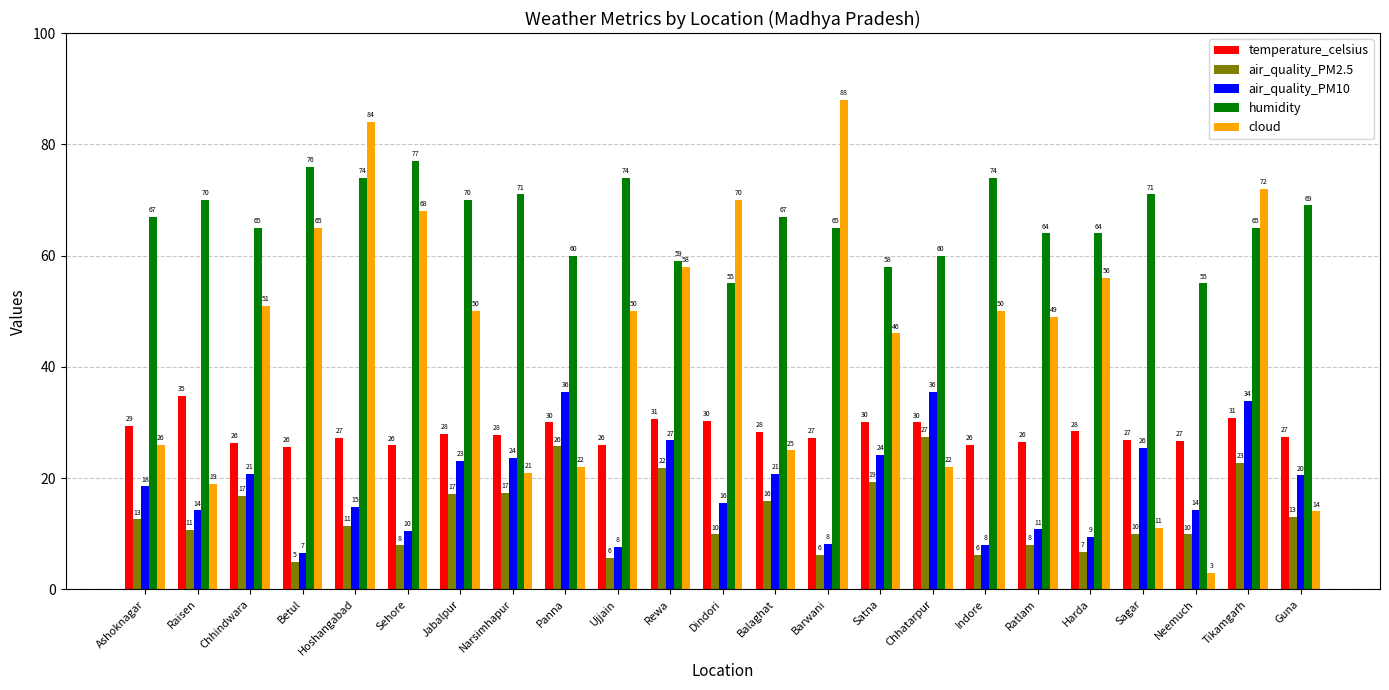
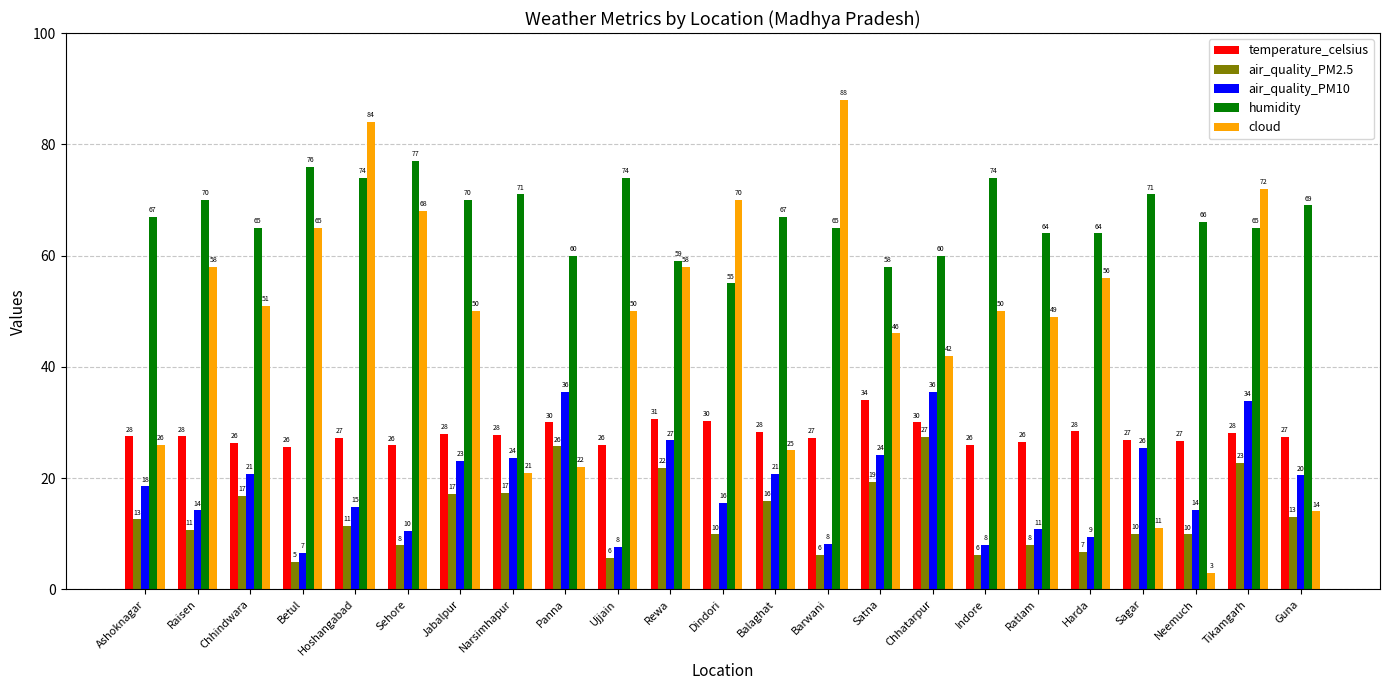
  {
    "temperature_celsius": {
-     "Ashoknagar": 29,
-     "Raisen": 35,
+     "Ashoknagar": 28,
+     "Raisen": 28,
      "Chhindwara": 26,
      "Betul": 26,
      "Hoshangabad": 27,
      "Sehore": 26,
      "Jabalpur": 28,
      "Narsimhapur": 28,
      "Panna": 30,
      "Ujjain": 26,
      "Rewa": 31,
      "Dindori": 30,
      "Balaghat": 28,
      "Barwani": 27,
-     "Satna": 30,
+     "Satna": 34,
      "Chhatarpur": 30,
      "Indore": 26,
      "Ratlam": 26,
      "Harda": 28,
      "Sagar": 27,
      "Neemuch": 27,
-     "Tikamgarh": 31,
+     "Tikamgarh": 28,
      "Guna": 27
    },
    "air_quality_PM2.5": {
      "Ashoknagar": 13,
      "Raisen": 11,
      "Chhindwara": 17,
      "Betul": 5,
      "Hoshangabad": 11,
      "Sehore": 8,
      "Jabalpur": 17,
      "Narsimhapur": 17,
      "Panna": 26,
      "Ujjain": 6,
      "Rewa": 22,
      "Dindori": 10,
      "Balaghat": 16,
      "Barwani": 6,
      "Satna": 19,
      "Chhatarpur": 27,
      "Indore": 6,
      "Ratlam": 8,
      "Harda": 7,
      "Sagar": 10,
      "Neemuch": 10,
      "Tikamgarh": 23,
      "Guna": 13
    },
    "air_quality_PM10": {
      "Ashoknagar": 18,
      "Raisen": 14,
      "Chhindwara": 21,
      "Betul": 7,
      "Hoshangabad": 15,
      "Sehore": 10,
      "Jabalpur": 23,
      "Narsimhapur": 24,
      "Panna": 36,
      "Ujjain": 8,
      "Rewa": 27,
      "Dindori": 16,
      "Balaghat": 21,
      "Barwani": 8,
      "Satna": 24,
      "Chhatarpur": 36,
      "Indore": 8,
      "Ratlam": 11,
      "Harda": 9,
      "Sagar": 26,
      "Neemuch": 14,
      "Tikamgarh": 34,
      "Guna": 20
    },
    "humidity": {
      "Ashoknagar": 67,
      "Raisen": 70,
      "Chhindwara": 65,
      "Betul": 76,
      "Hoshangabad": 74,
      "Sehore": 77,
      "Jabalpur": 70,
      "Narsimhapur": 71,
      "Panna": 60,
      "Ujjain": 74,
      "Rewa": 59,
      "Dindori": 55,
      "Balaghat": 67,
      "Barwani": 65,
      "Satna": 58,
      "Chhatarpur": 60,
      "Indore": 74,
      "Ratlam": 64,
      "Harda": 64,
      "Sagar": 71,
-     "Neemuch": 55,
+     "Neemuch": 66,
      "Tikamgarh": 65,
      "Guna": 69
    },
    "cloud": {
      "Ashoknagar": 26,
-     "Raisen": 19,
+     "Raisen": 58,
      "Chhindwara": 51,
      "Betul": 65,
      "Hoshangabad": 84,
      "Sehore": 68,
      "Jabalpur": 50,
      "Narsimhapur": 21,
      "Panna": 22,
      "Ujjain": 50,
      "Rewa": 58,
      "Dindori": 70,
      "Balaghat": 25,
      "Barwani": 88,
      "Satna": 46,
-     "Chhatarpur": 22,
+     "Chhatarpur": 42,
      "Indore": 50,
      "Ratlam": 49,
      "Harda": 56,
      "Sagar": 11,
      "Neemuch": 3,
      "Tikamgarh": 72,
      "Guna": 14
    }
  }
